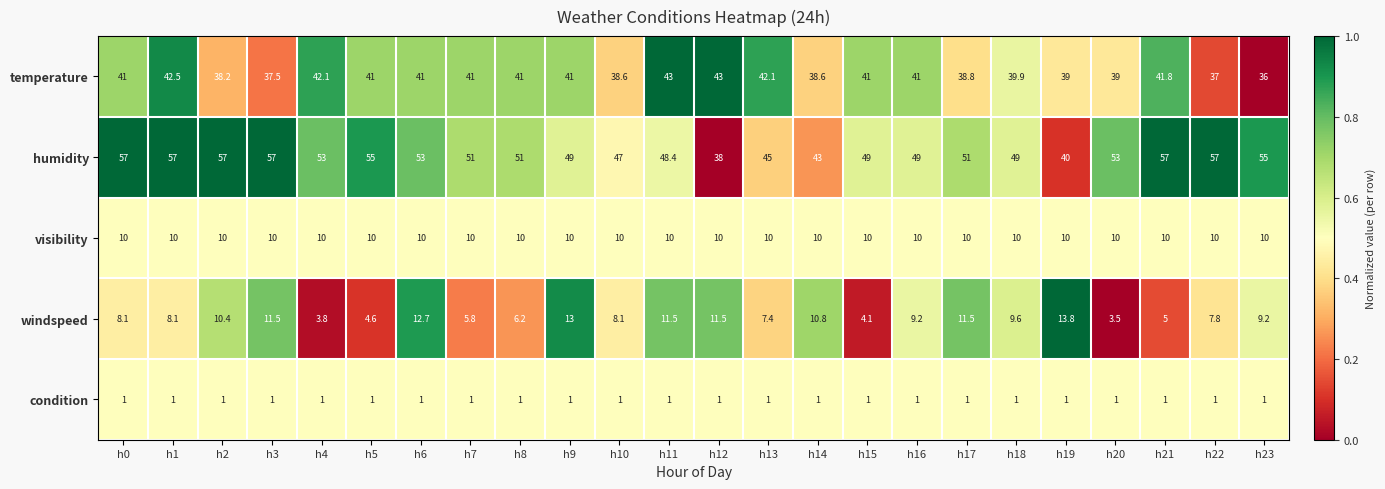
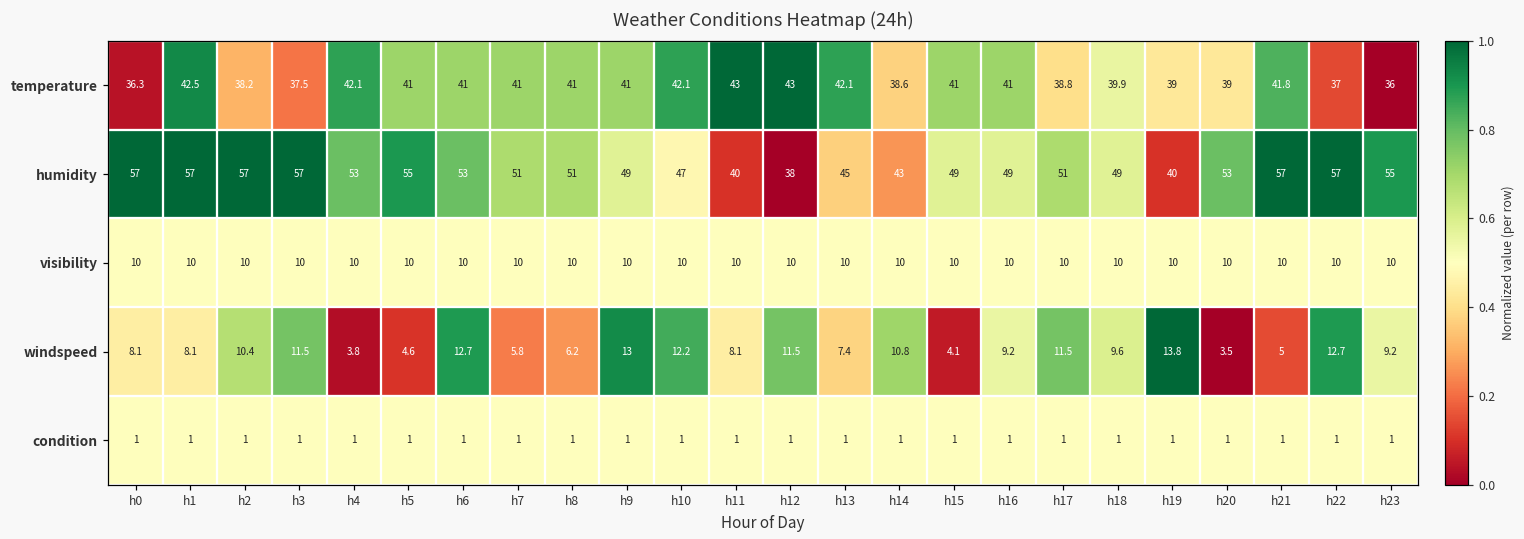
  {
    "temperature": {
-     "h0": 41,
+     "h0": 36.3,
      "h1": 42.5,
      "h2": 38.2,
      "h3": 37.5,
      "h4": 42.1,
      "h5": 41,
      "h6": 41,
      "h7": 41,
      "h8": 41,
      "h9": 41,
-     "h10": 38.6,
+     "h10": 42.1,
      "h11": 43,
      "h12": 43,
      "h13": 42.1,
      "h14": 38.6,
      "h15": 41,
      "h16": 41,
      "h17": 38.8,
      "h18": 39.9,
      "h19": 39,
      "h20": 39,
      "h21": 41.8,
      "h22": 37,
      "h23": 36
    },
    "humidity": {
      "h0": 57,
      "h1": 57,
      "h2": 57,
      "h3": 57,
      "h4": 53,
      "h5": 55,
      "h6": 53,
      "h7": 51,
      "h8": 51,
      "h9": 49,
      "h10": 47,
-     "h11": 48.4,
+     "h11": 40,
      "h12": 38,
      "h13": 45,
      "h14": 43,
      "h15": 49,
      "h16": 49,
      "h17": 51,
      "h18": 49,
      "h19": 40,
      "h20": 53,
      "h21": 57,
      "h22": 57,
      "h23": 55
    },
    "visibility": {
      "h0": 10,
      "h1": 10,
      "h2": 10,
      "h3": 10,
      "h4": 10,
      "h5": 10,
      "h6": 10,
      "h7": 10,
      "h8": 10,
      "h9": 10,
      "h10": 10,
      "h11": 10,
      "h12": 10,
      "h13": 10,
      "h14": 10,
      "h15": 10,
      "h16": 10,
      "h17": 10,
      "h18": 10,
      "h19": 10,
      "h20": 10,
      "h21": 10,
      "h22": 10,
      "h23": 10
    },
    "windspeed": {
      "h0": 8.1,
      "h1": 8.1,
      "h2": 10.4,
      "h3": 11.5,
      "h4": 3.8,
      "h5": 4.6,
      "h6": 12.7,
      "h7": 5.8,
      "h8": 6.2,
      "h9": 13,
-     "h10": 8.1,
-     "h11": 11.5,
+     "h10": 12.2,
+     "h11": 8.1,
      "h12": 11.5,
      "h13": 7.4,
      "h14": 10.8,
      "h15": 4.1,
      "h16": 9.2,
      "h17": 11.5,
      "h18": 9.6,
      "h19": 13.8,
      "h20": 3.5,
      "h21": 5,
-     "h22": 7.8,
+     "h22": 12.7,
      "h23": 9.2
    },
    "condition": {
      "h0": 1,
      "h1": 1,
      "h2": 1,
      "h3": 1,
      "h4": 1,
      "h5": 1,
      "h6": 1,
      "h7": 1,
      "h8": 1,
      "h9": 1,
      "h10": 1,
      "h11": 1,
      "h12": 1,
      "h13": 1,
      "h14": 1,
      "h15": 1,
      "h16": 1,
      "h17": 1,
      "h18": 1,
      "h19": 1,
      "h20": 1,
      "h21": 1,
      "h22": 1,
      "h23": 1
    }
  }
